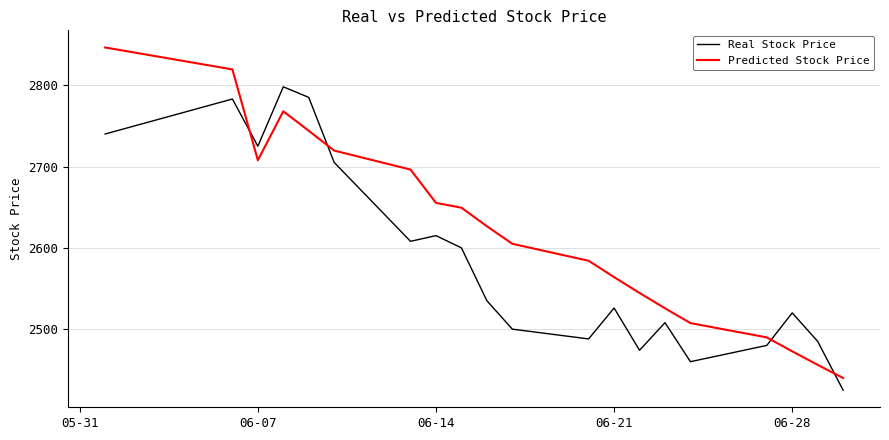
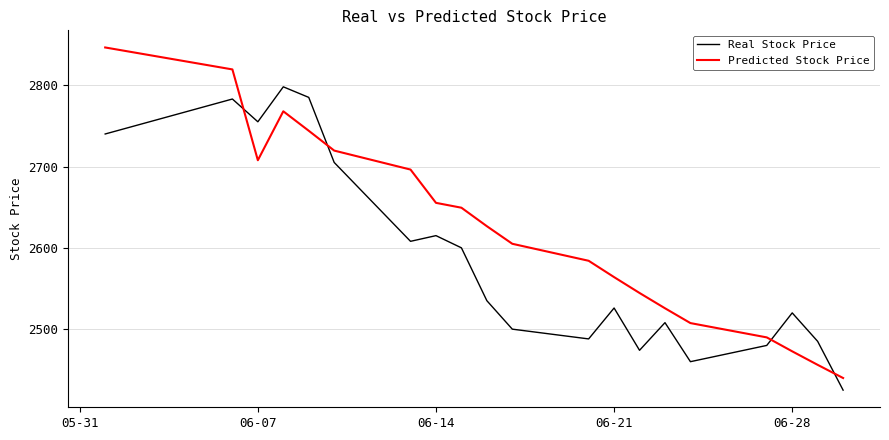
  {
    "Real Stock Price": {
-     "06-07": 2730,
+     "06-07": 2760,
      "06-14": 2620,
      "06-21": 2530,
      "06-28": 2520
    },
    "Predicted Stock Price": {
      "06-07": 2710,
      "06-14": 2660,
      "06-21": 2560,
      "06-28": 2470
    }
  }
